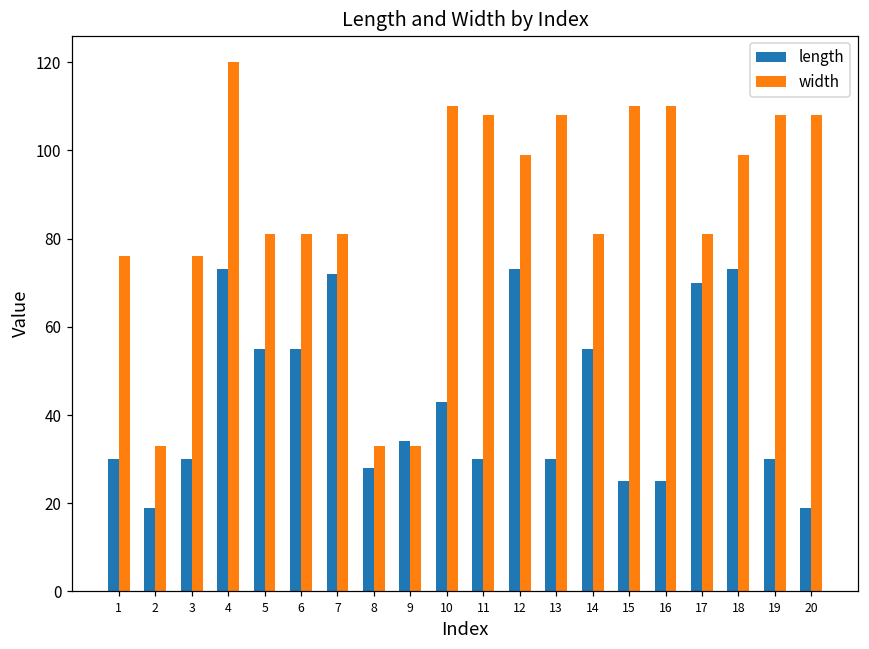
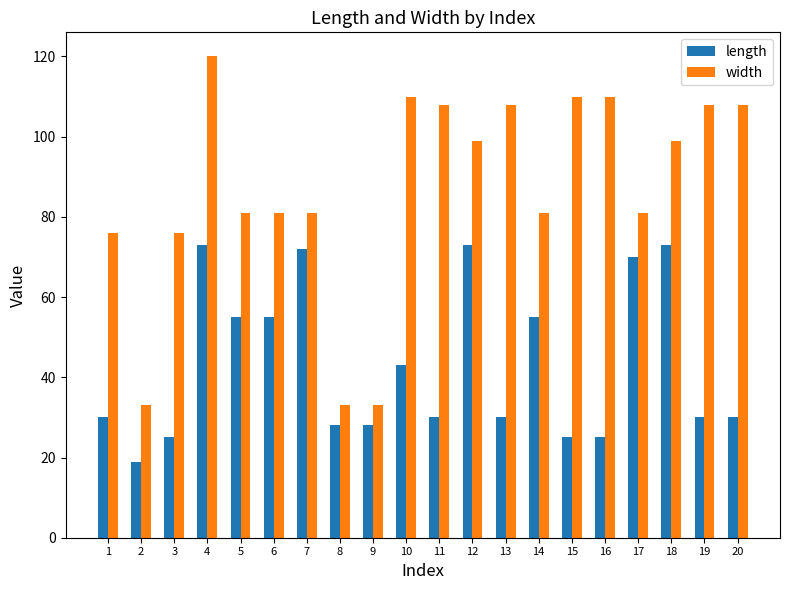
  {
    "length": {
      "1": 30,
      "2": 19,
-     "3": 30,
+     "3": 25,
      "4": 73,
      "5": 55,
      "6": 55,
      "7": 72,
      "8": 28,
-     "9": 34,
+     "9": 28,
      "10": 43,
      "11": 30,
      "12": 73,
      "13": 30,
      "14": 55,
      "15": 25,
      "16": 25,
      "17": 70,
      "18": 73,
      "19": 30,
-     "20": 19
+     "20": 30
    },
    "width": {
      "1": 76,
      "2": 33,
      "3": 76,
      "4": 120,
      "5": 81,
      "6": 81,
      "7": 81,
      "8": 33,
      "9": 33,
      "10": 110,
      "11": 108,
      "12": 99,
      "13": 108,
      "14": 81,
      "15": 110,
      "16": 110,
      "17": 81,
      "18": 99,
      "19": 108,
      "20": 108
    }
  }
